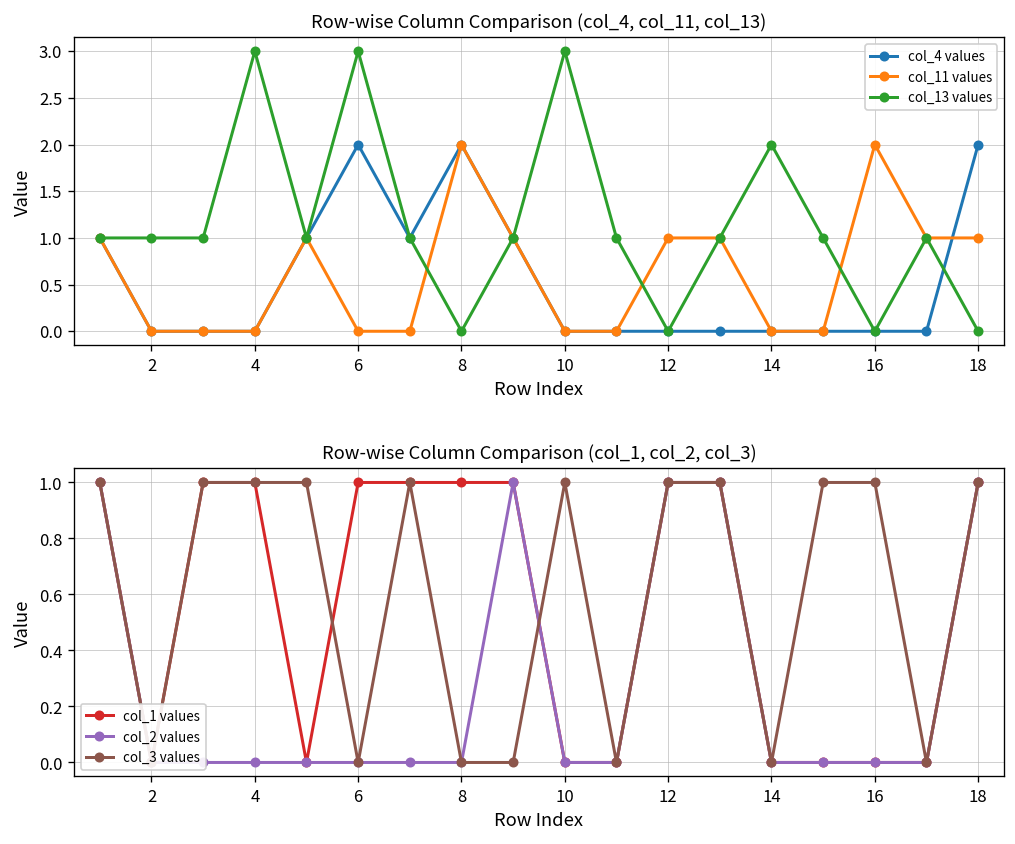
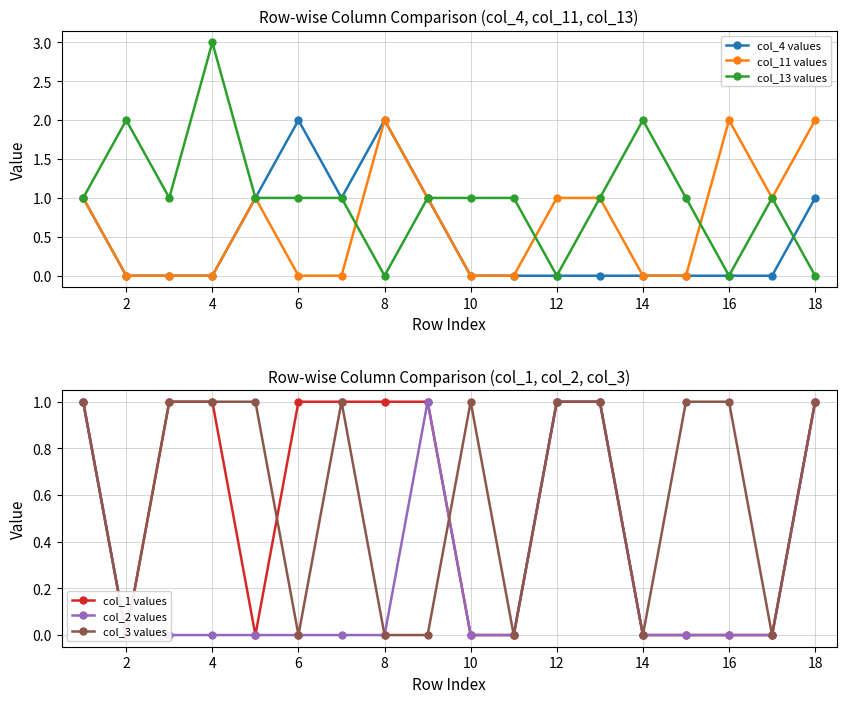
  {
    "Row-wise Column Comparison (col_4, col_11, col_13)": {
      "col_4 values": {
        "6": 2,
-       "18": 2
+       "18": 1
      },
      "col_11 values": {
        "6": 0,
        "12": 1,
        "16": 2,
-       "18": 1
+       "18": 2
      },
      "col_13 values": {
-       "2": 1,
+       "2": 2,
        "4": 3,
-       "6": 3,
+       "6": 1,
        "8": 0,
-       "10": 3,
+       "10": 1,
        "14": 2,
        "18": 0
      }
    },
    "Row-wise Column Comparison (col_1, col_2, col_3)": {
      "col_1 values": {
        "6": 1.00,
        "8": 1.00
      },
      "col_2 values": {
        "4": 0.00
      },
      "col_3 values": {
        "10": 1.00,
        "16": 1.00
      }
    }
  }
